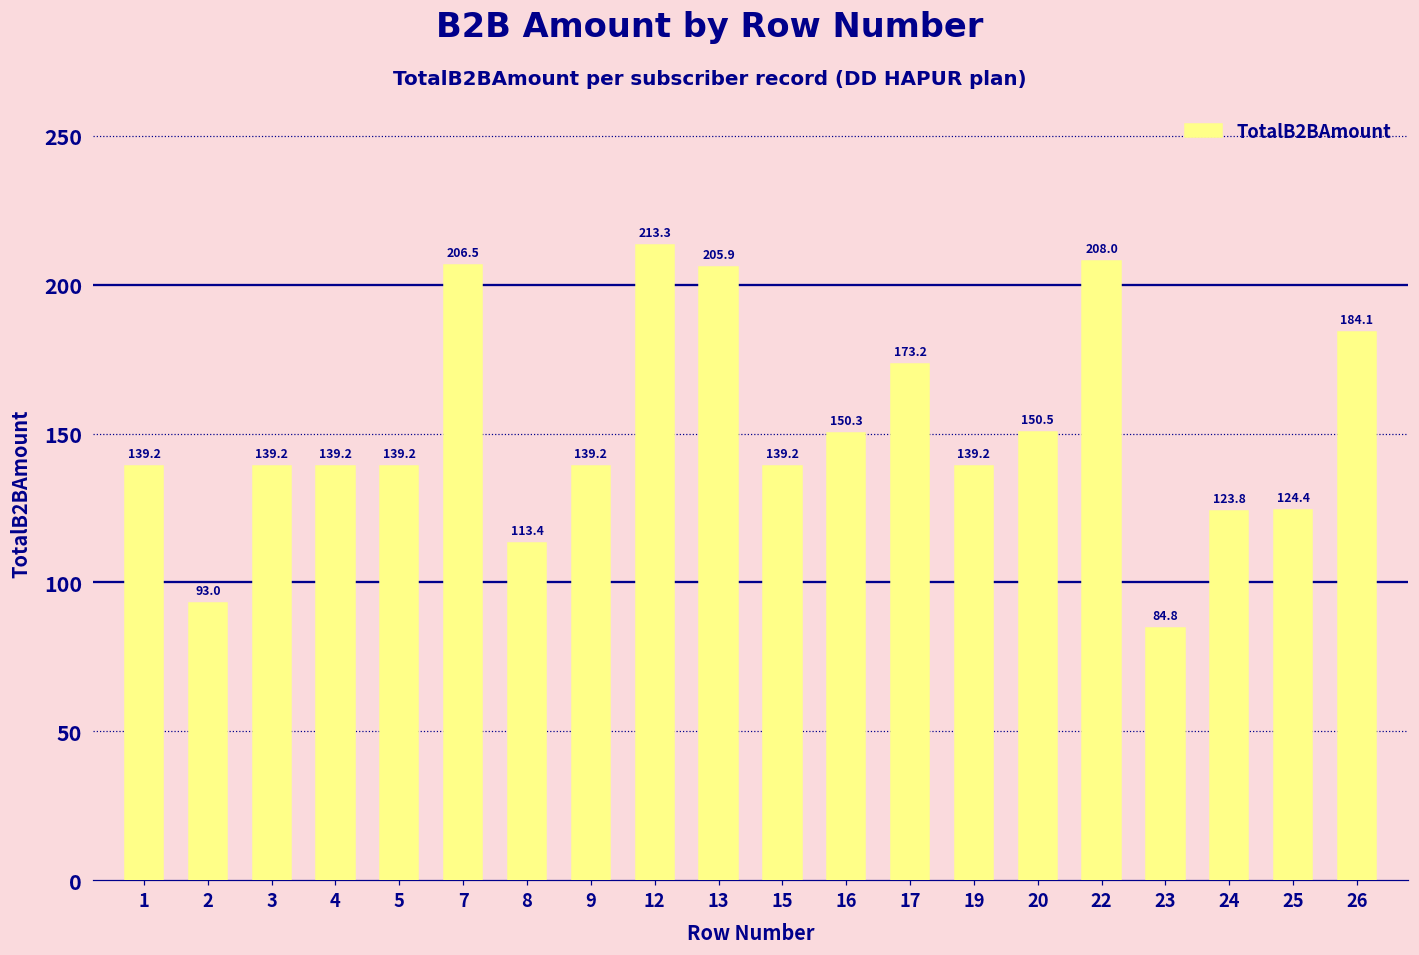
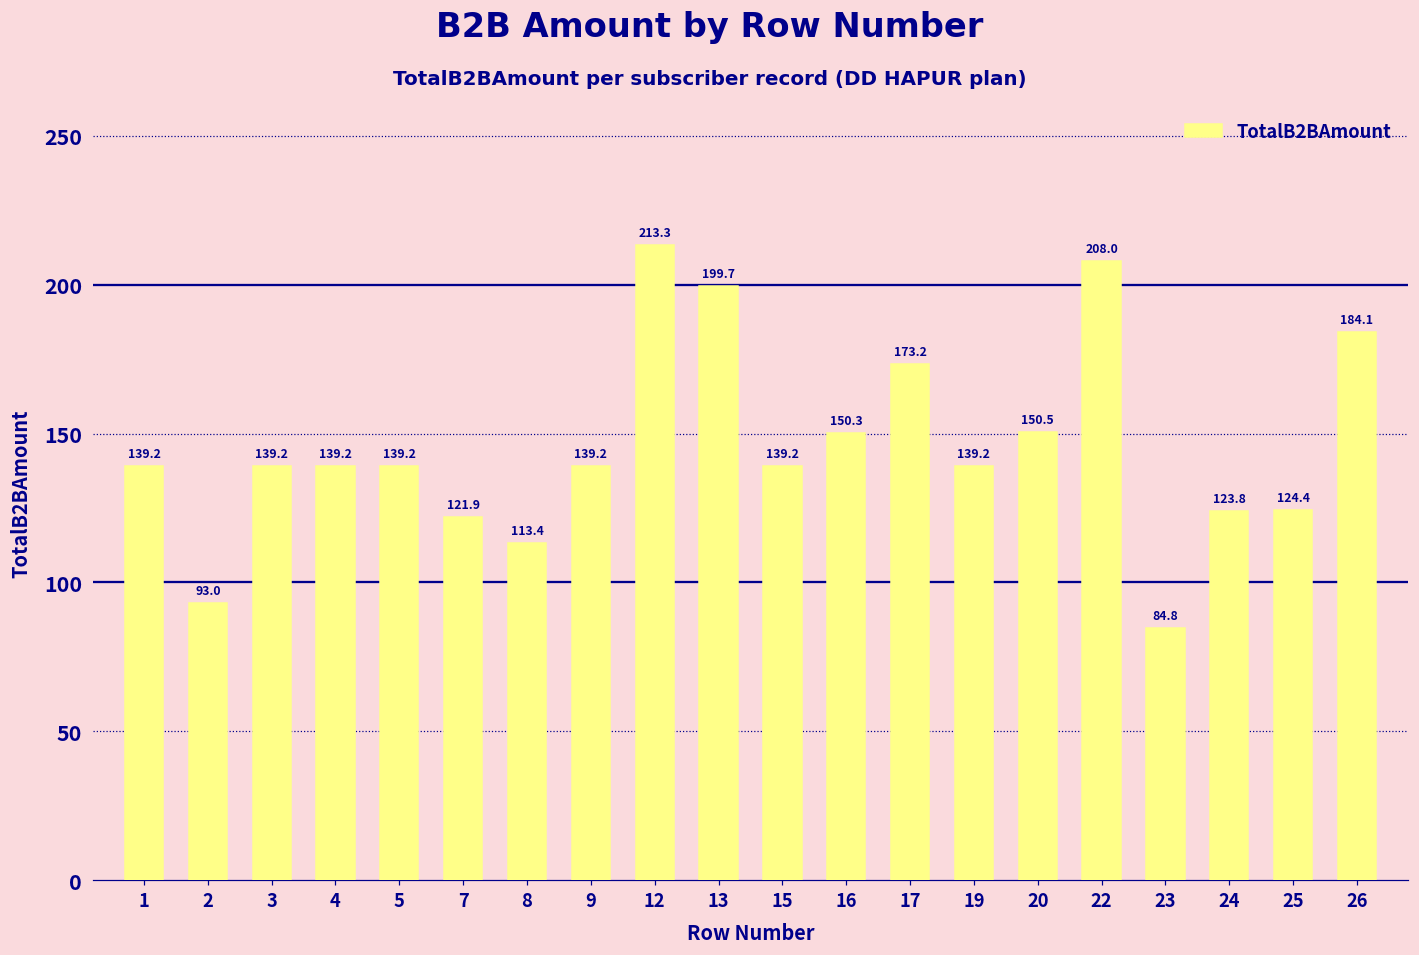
  {
    "1": 139.2,
    "2": 93.0,
    "3": 139.2,
    "4": 139.2,
    "5": 139.2,
-   "7": 206.5,
+   "7": 121.9,
    "8": 113.4,
    "9": 139.2,
    "12": 213.3,
-   "13": 205.9,
+   "13": 199.7,
    "15": 139.2,
    "16": 150.3,
    "17": 173.2,
    "19": 139.2,
    "20": 150.5,
    "22": 208.0,
    "23": 84.8,
    "24": 123.8,
    "25": 124.4,
    "26": 184.1
  }
